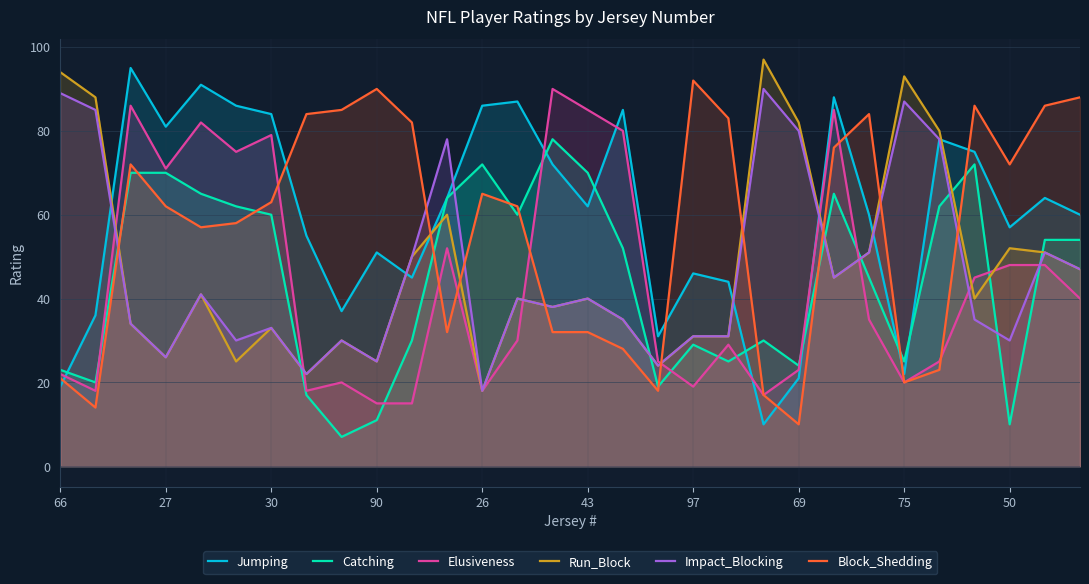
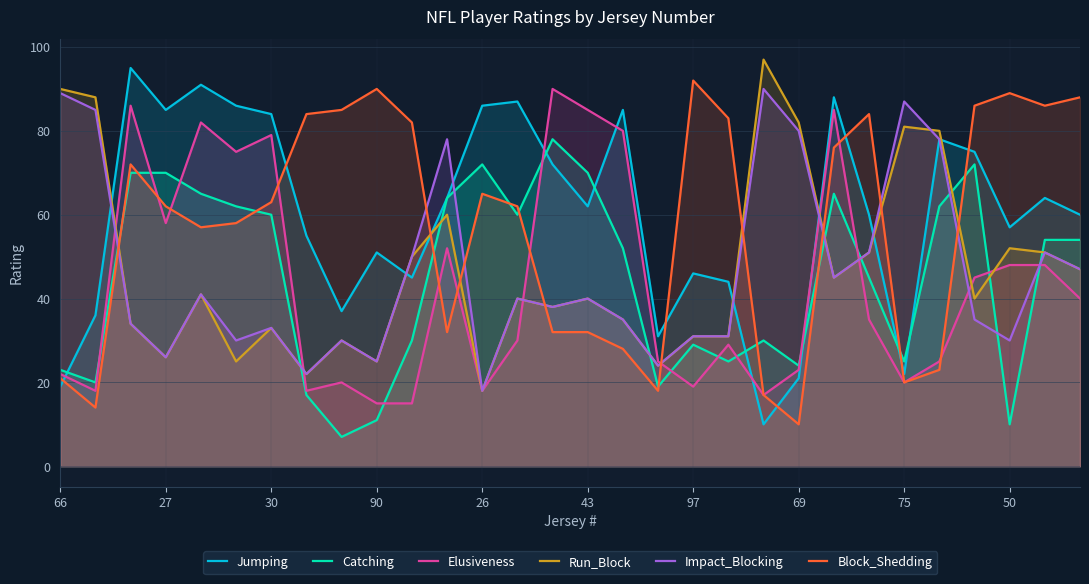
  {
    "Jumping": {
      "66": 19,
-     "27": 81,
+     "27": 85,
      "30": 84,
      "90": 51,
      "43": 62,
      "97": 46,
      "69": 21,
      "75": 22,
      "50": 57
    },
    "Catching": {
      "66": 23,
      "27": 70,
      "30": 60,
      "90": 11,
      "43": 70,
      "97": 29,
      "69": 24,
      "75": 25,
      "50": 10
    },
    "Elusiveness": {
      "66": 22,
-     "27": 71,
+     "27": 58,
      "30": 79,
      "90": 15,
      "43": 85,
      "97": 19,
      "69": 23,
      "50": 48
    },
    "Run_Block": {
-     "66": 94,
+     "66": 90,
      "69": 82,
-     "75": 93,
+     "75": 81,
      "50": 52
    },
    "Impact_Blocking": {
      "66": 89,
      "69": 80,
      "75": 87,
      "50": 30
    },
    "Block_Shedding": {
      "66": 21,
      "27": 62,
      "30": 63,
      "90": 90,
      "43": 32,
      "97": 92,
      "69": 10,
-     "50": 72
+     "50": 89
    }
  }
